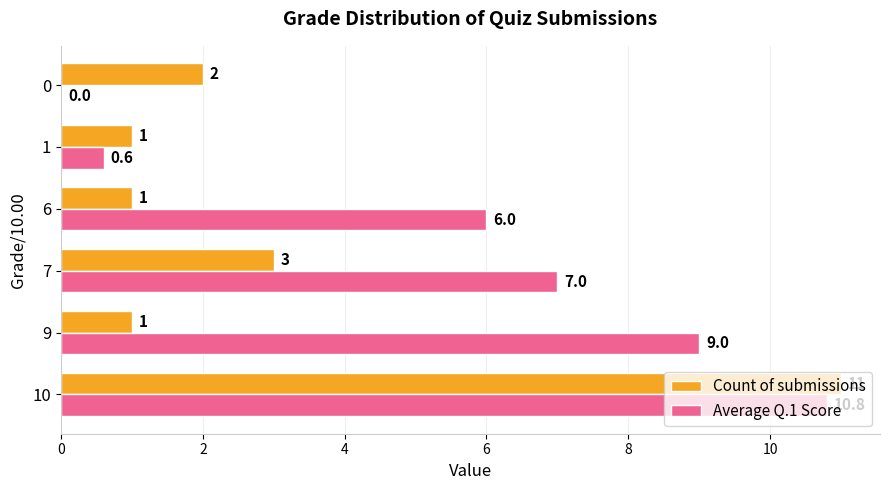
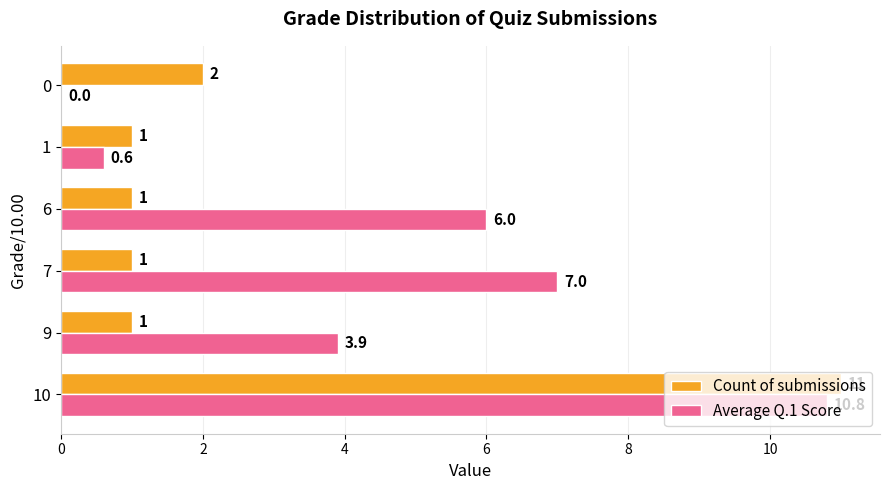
  {
    "Count of submissions": {
      "0": 2,
      "1": 1,
      "6": 1,
-     "7": 3,
+     "7": 1,
      "9": 1
    },
    "Average Q.1 Score": {
      "0": 0.0,
      "1": 0.6,
      "6": 6.0,
      "7": 7.0,
-     "9": 9.0
+     "9": 3.9
    }
  }
